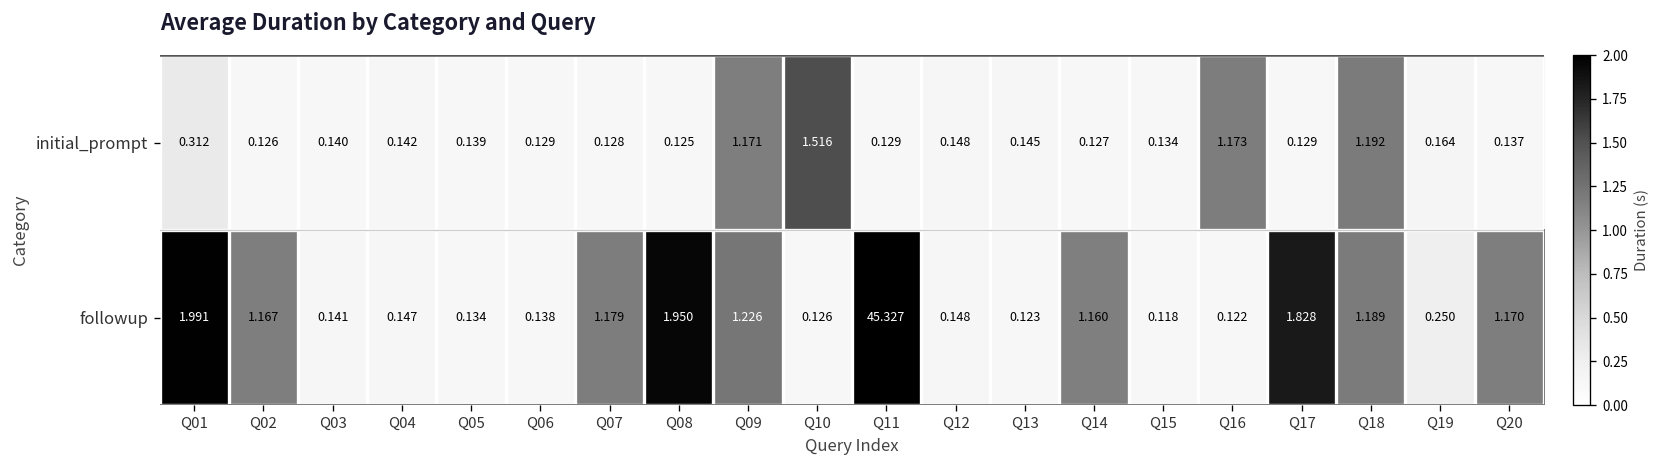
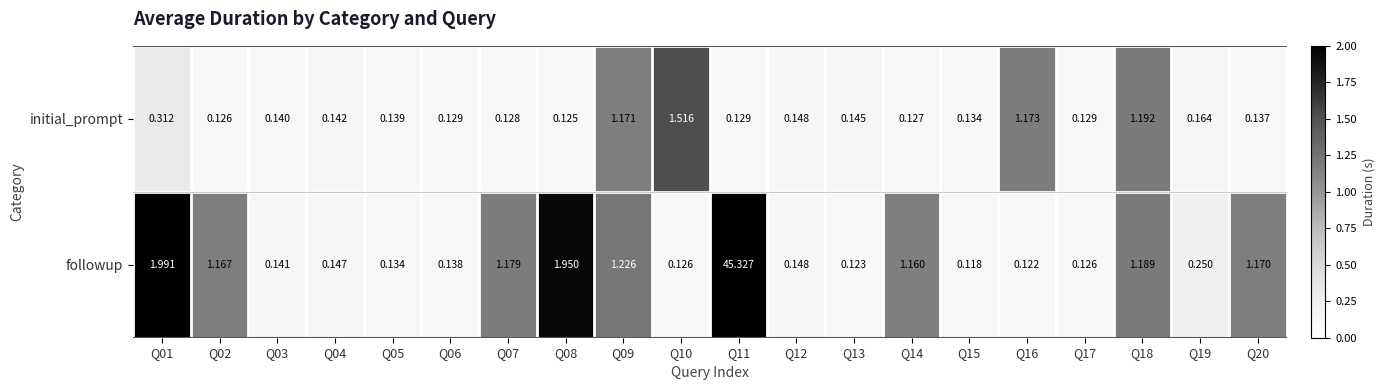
  {
    "initial_prompt": {
      "Q01": 0.312,
      "Q02": 0.126,
      "Q03": 0.140,
      "Q04": 0.142,
      "Q05": 0.139,
      "Q06": 0.129,
      "Q07": 0.128,
      "Q08": 0.125,
      "Q09": 1.171,
      "Q10": 1.516,
      "Q11": 0.129,
      "Q12": 0.148,
      "Q13": 0.145,
      "Q14": 0.127,
      "Q15": 0.134,
      "Q16": 1.173,
      "Q17": 0.129,
      "Q18": 1.192,
      "Q19": 0.164,
      "Q20": 0.137
    },
    "followup": {
      "Q01": 1.991,
      "Q02": 1.167,
      "Q03": 0.141,
      "Q04": 0.147,
      "Q05": 0.134,
      "Q06": 0.138,
      "Q07": 1.179,
      "Q08": 1.950,
      "Q09": 1.226,
      "Q10": 0.126,
      "Q11": 45.327,
      "Q12": 0.148,
      "Q13": 0.123,
      "Q14": 1.160,
      "Q15": 0.118,
      "Q16": 0.122,
-     "Q17": 1.828,
+     "Q17": 0.126,
      "Q18": 1.189,
      "Q19": 0.250,
      "Q20": 1.170
    }
  }
